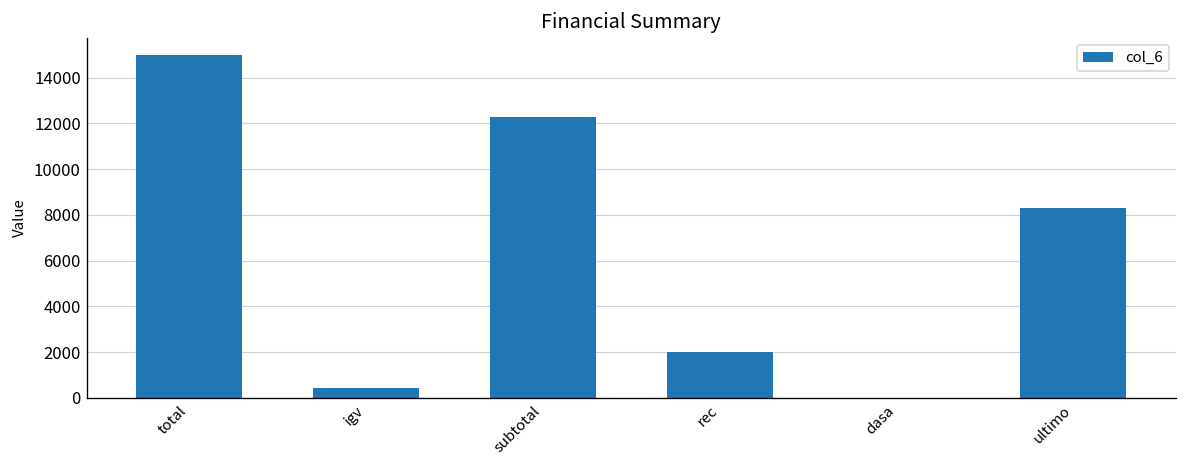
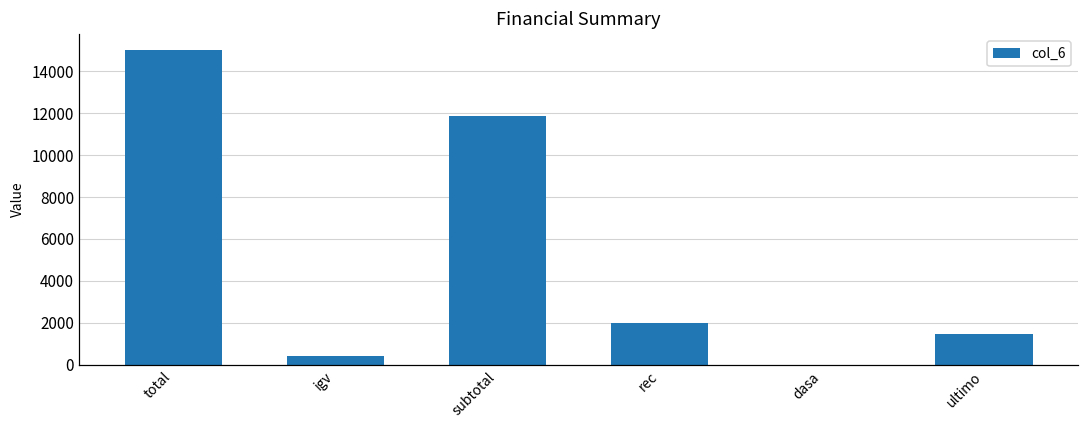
  {
    "total": 15000,
    "igv": 400,
-   "subtotal": 12300,
+   "subtotal": 11900,
    "rec": 2000,
    "dasa": 0,
-   "ultimo": 8300
+   "ultimo": 1500
  }
